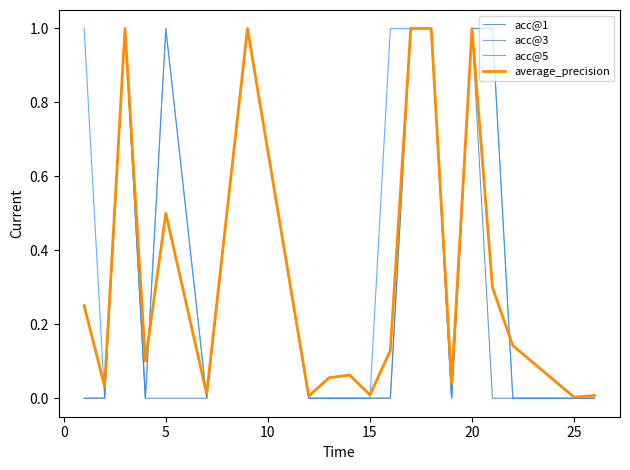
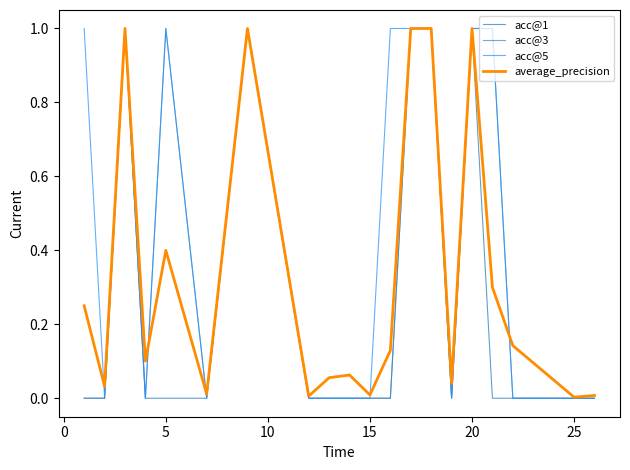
  {
    "average_precision": {
-     "5": 0.5,
+     "5": 0.4,
      "15": 0.01
    }
  }
